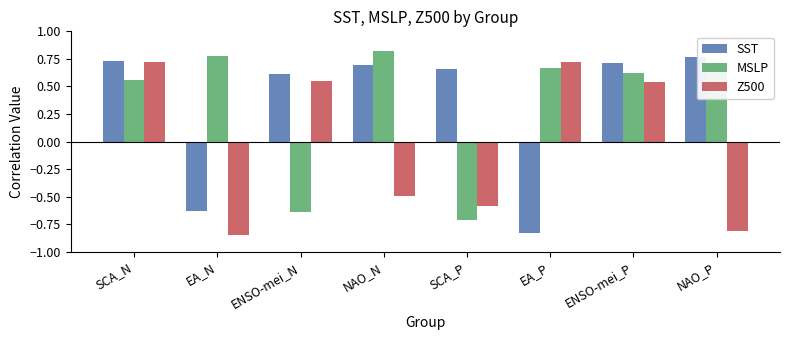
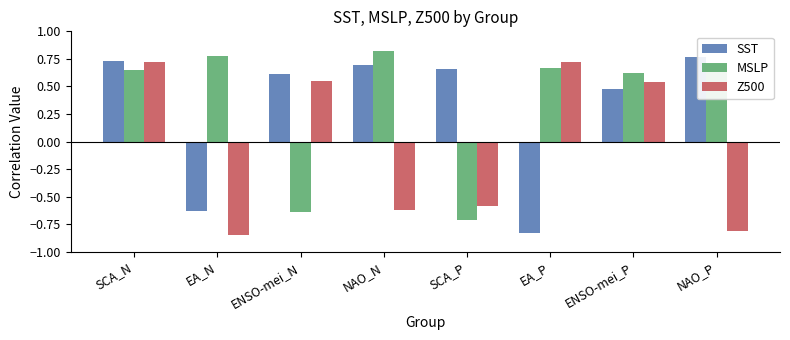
  {
    "SST": {
      "SCA_N": 0.73,
      "EA_N": -0.63,
      "ENSO-mei_N": 0.62,
      "NAO_N": 0.70,
      "SCA_P": 0.66,
      "EA_P": -0.83,
-     "ENSO-mei_P": 0.71,
+     "ENSO-mei_P": 0.48,
      "NAO_P": 0.77
    },
    "MSLP": {
-     "SCA_N": 0.56,
+     "SCA_N": 0.65,
      "EA_N": 0.77,
      "ENSO-mei_N": -0.64,
      "NAO_N": 0.82,
      "SCA_P": -0.71,
      "EA_P": 0.66,
      "ENSO-mei_P": 0.62
    },
    "Z500": {
      "SCA_N": 0.73,
      "EA_N": -0.85,
      "ENSO-mei_N": 0.55,
-     "NAO_N": -0.49,
+     "NAO_N": -0.62,
      "SCA_P": -0.58,
      "EA_P": 0.72,
      "ENSO-mei_P": 0.54,
      "NAO_P": -0.81
    }
  }
